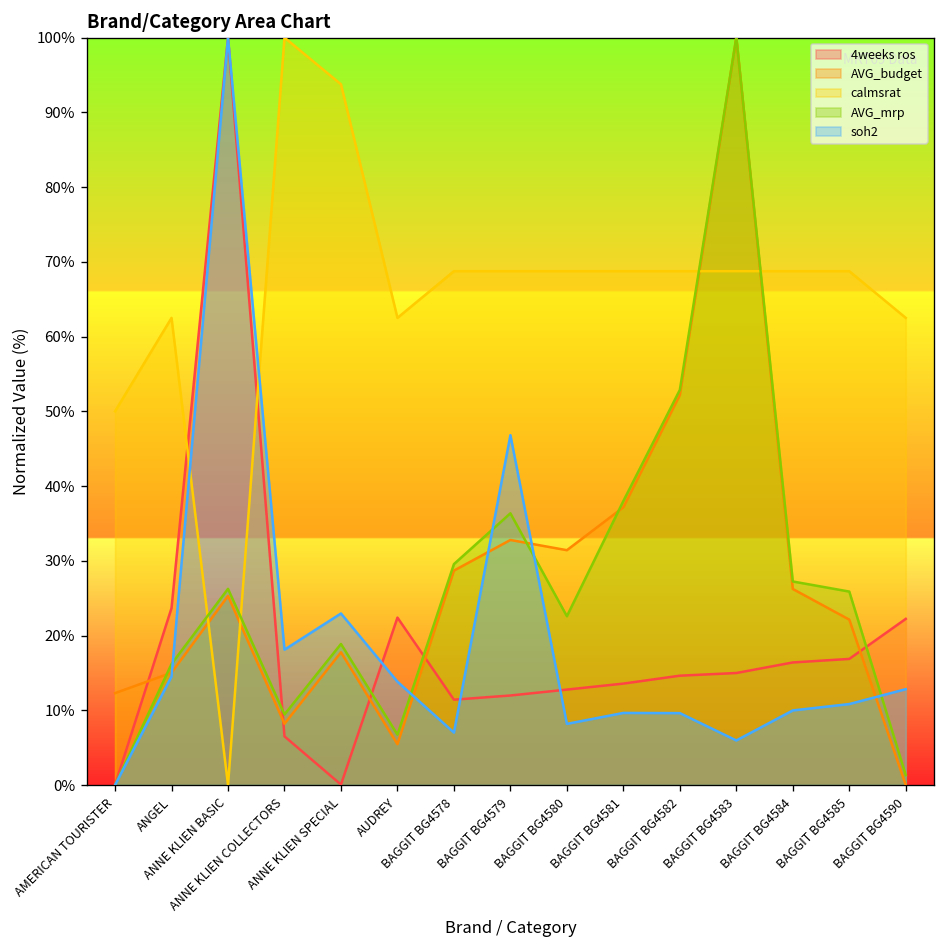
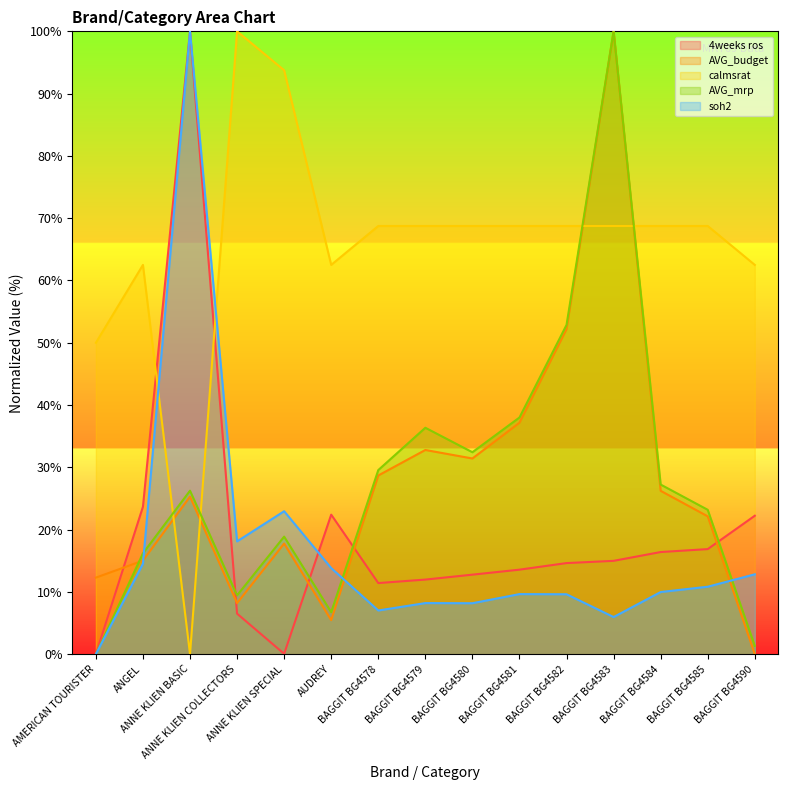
  {
    "AVG_mrp": {
      "ANGEL": "16%",
      "ANNE KLIEN BASIC": "26%",
      "ANNE KLIEN COLLECTORS": "9%",
      "ANNE KLIEN SPECIAL": "19%",
      "AUDREY": "7%",
      "BAGGIT BG4578": "30%",
      "BAGGIT BG4579": "36%",
-     "BAGGIT BG4580": "23%",
+     "BAGGIT BG4580": "32%",
      "BAGGIT BG4581": "38%",
      "BAGGIT BG4582": "53%",
      "BAGGIT BG4584": "27%",
-     "BAGGIT BG4585": "26%",
+     "BAGGIT BG4585": "23%",
      "BAGGIT BG4590": "1%"
    },
    "soh2": {
      "ANGEL": "15%",
      "ANNE KLIEN COLLECTORS": "18%",
      "ANNE KLIEN SPECIAL": "23%",
      "AUDREY": "14%",
      "BAGGIT BG4578": "7%",
-     "BAGGIT BG4579": "47%",
+     "BAGGIT BG4579": "8%",
      "BAGGIT BG4580": "8%",
      "BAGGIT BG4581": "10%",
      "BAGGIT BG4582": "10%",
      "BAGGIT BG4583": "6%",
      "BAGGIT BG4584": "10%",
      "BAGGIT BG4585": "11%",
      "BAGGIT BG4590": "13%"
    }
  }
